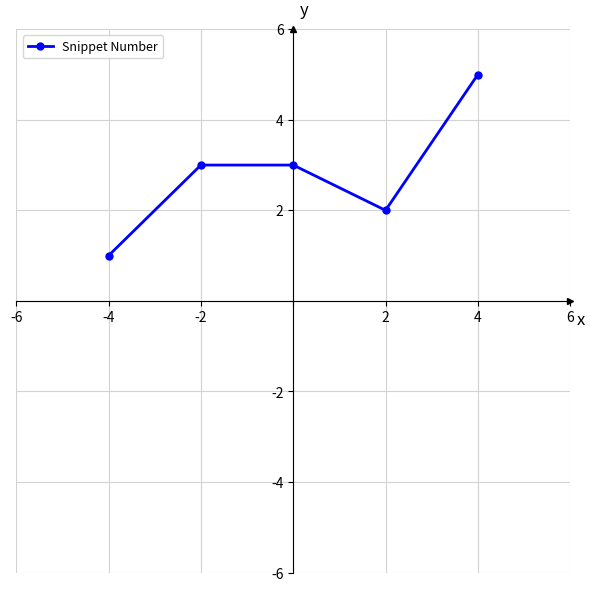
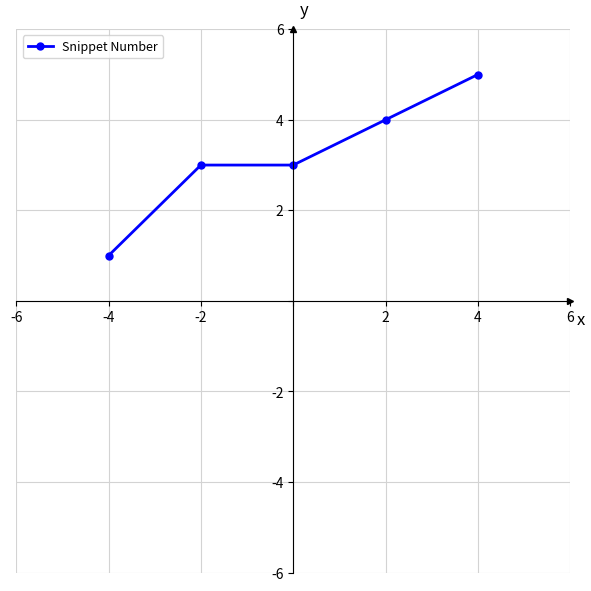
  {
    "-4": 1,
    "-2": 3,
-   "2": 2,
+   "2": 4,
    "4": 5
  }
